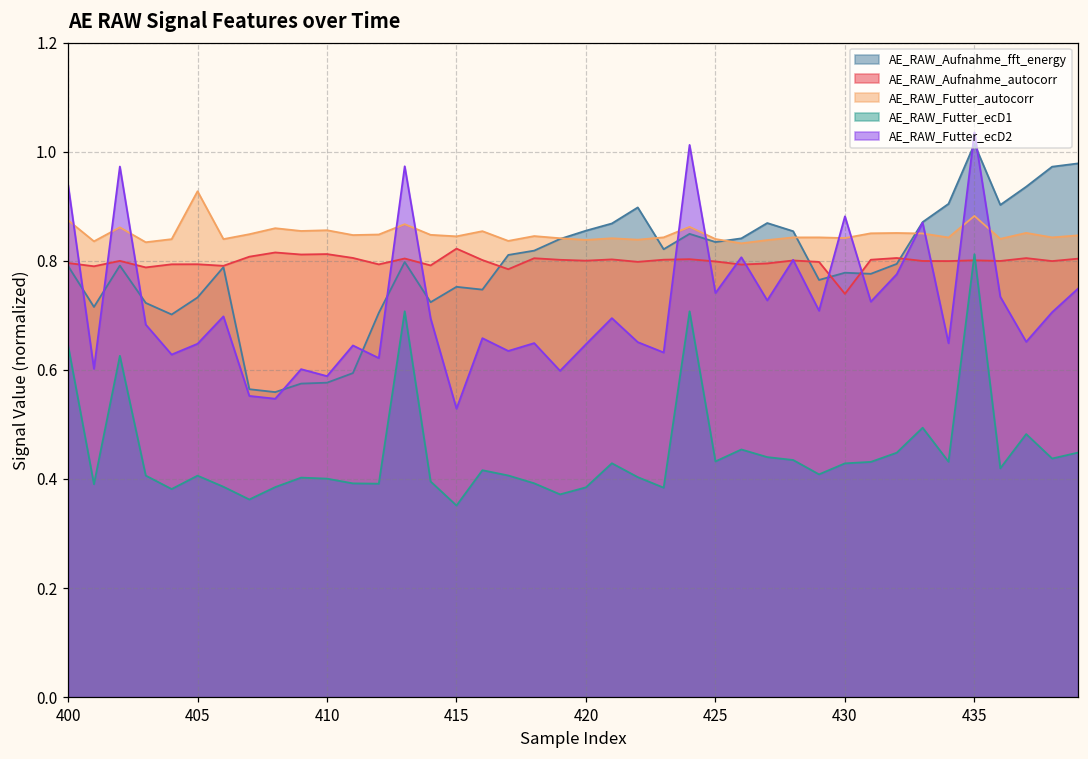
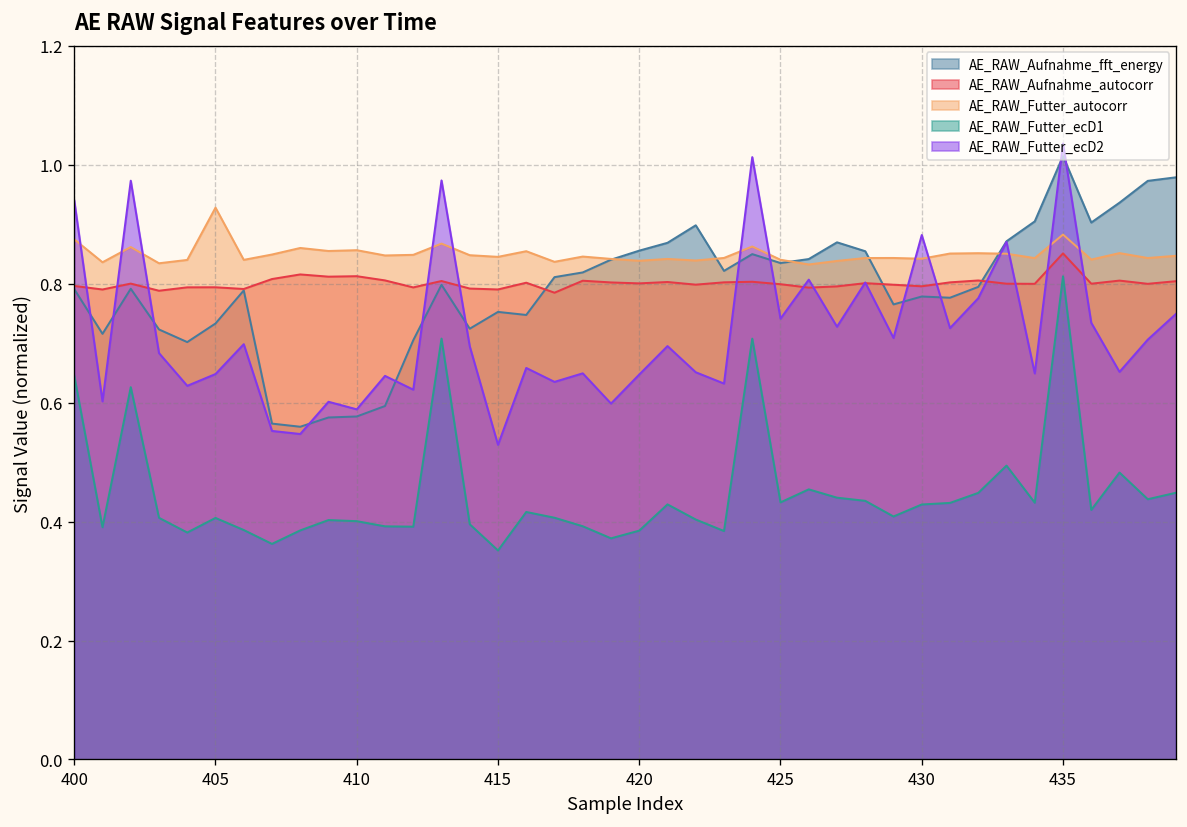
  {
    "AE_RAW_Aufnahme_autocorr": {
      "400": 0.80,
      "405": 0.79,
      "410": 0.81,
-     "415": 0.82,
+     "415": 0.79,
      "420": 0.80,
      "425": 0.80,
-     "430": 0.74,
-     "435": 0.80
+     "430": 0.80,
+     "435": 0.85
    },
    "AE_RAW_Futter_autocorr": {
      "400": 0.87,
      "405": 0.93,
      "410": 0.86,
      "415": 0.84,
      "420": 0.84,
      "425": 0.84,
      "430": 0.84,
      "435": 0.88
    },
    "AE_RAW_Futter_ecD2": {
      "400": 0.94,
      "405": 0.65,
      "410": 0.59,
      "415": 0.53,
      "420": 0.65,
      "425": 0.74,
      "430": 0.88
    }
  }
